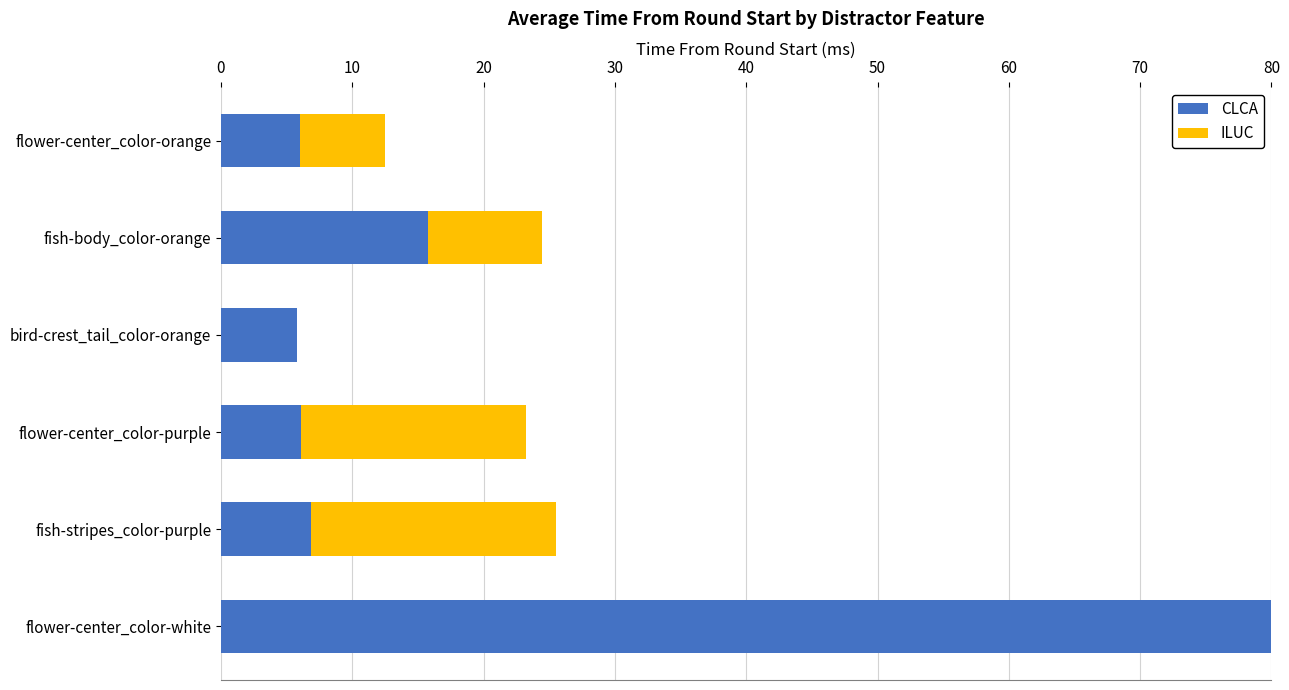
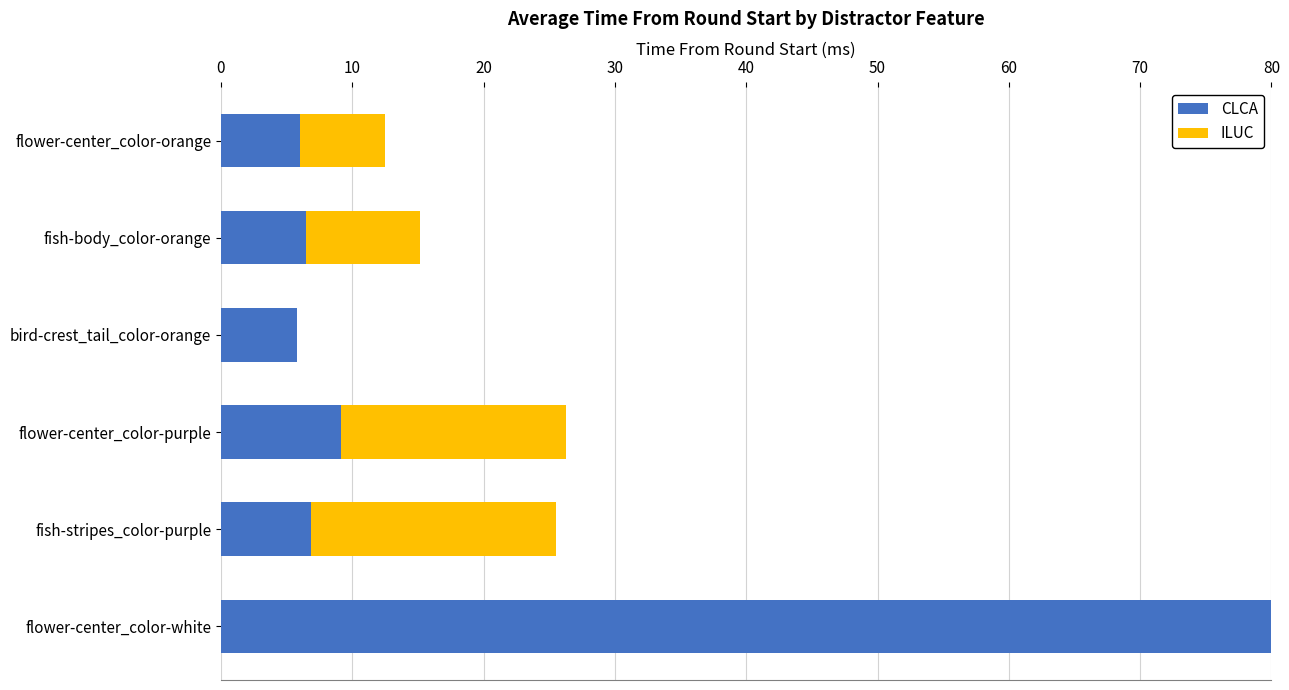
  {
    "CLCA": {
      "flower-center_color-orange": 6.0,
-     "fish-body_color-orange": 15.8,
+     "fish-body_color-orange": 6.5,
      "bird-crest_tail_color-orange": 5.8,
-     "flower-center_color-purple": 6.1,
+     "flower-center_color-purple": 9.2,
      "fish-stripes_color-purple": 6.8,
      "flower-center_color-white": 80.0
    },
    "ILUC": {
      "flower-center_color-orange": 6.5,
      "fish-body_color-orange": 8.7,
      "bird-crest_tail_color-orange": 0.0,
      "flower-center_color-purple": 17.1,
      "fish-stripes_color-purple": 18.7,
      "flower-center_color-white": 0.0
    }
  }
